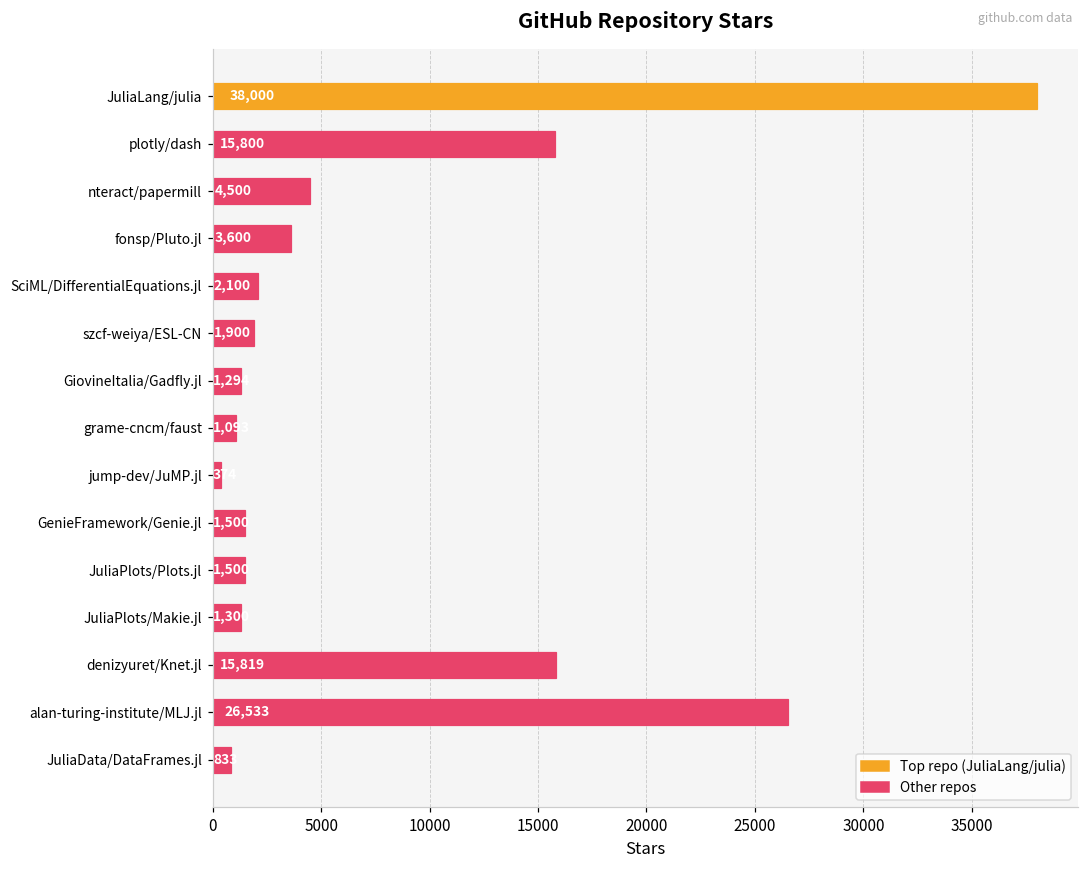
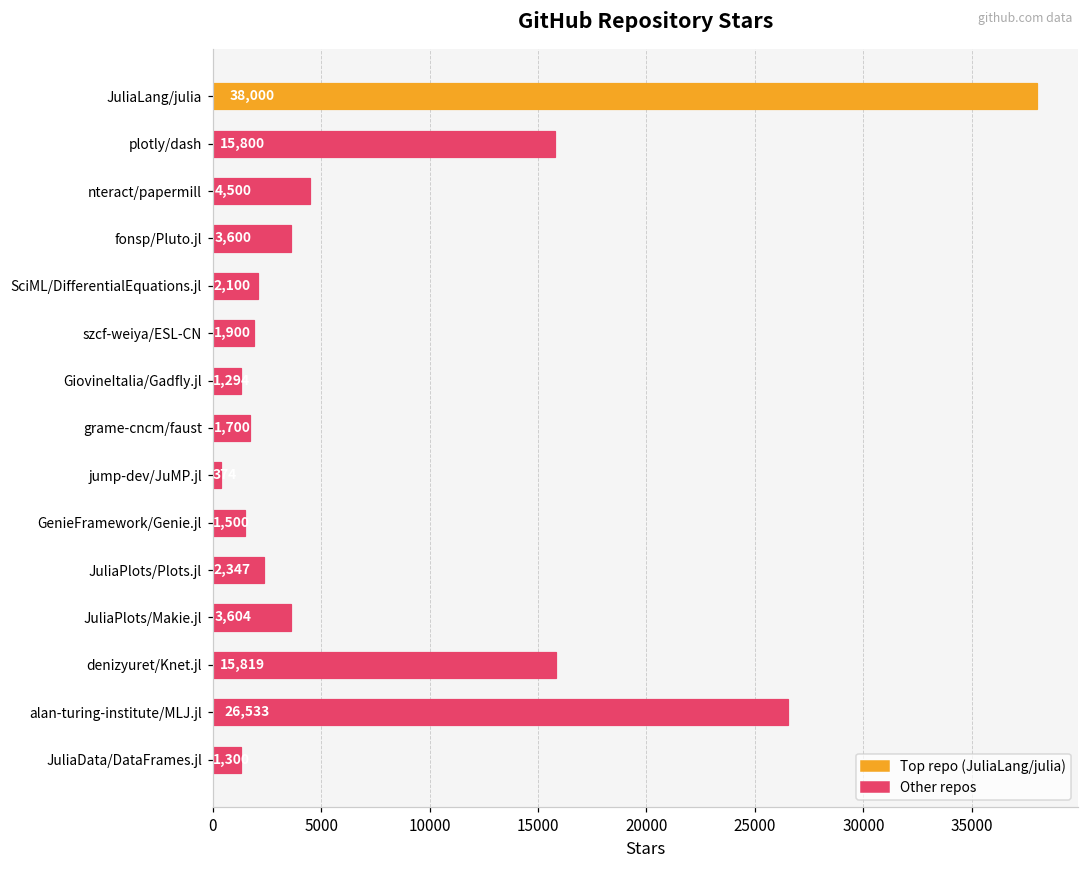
  {
    "JuliaLang/julia": "38,000",
    "plotly/dash": "15,800",
    "nteract/papermill": "4,500",
    "fonsp/Pluto.jl": "3,600",
    "SciML/DifferentialEquations.jl": "2,100",
    "szcf-weiya/ESL-CN": "1,900",
    "GiovineItalia/Gadfly.jl": "1,294",
-   "grame-cncm/faust": "1,093",
+   "grame-cncm/faust": "1,700",
    "GenieFramework/Genie.jl": "1,500",
-   "JuliaPlots/Plots.jl": "1,500",
-   "JuliaPlots/Makie.jl": "1,300",
+   "JuliaPlots/Plots.jl": "2,347",
+   "JuliaPlots/Makie.jl": "3,604",
    "denizyuret/Knet.jl": "15,819",
    "alan-turing-institute/MLJ.jl": "26,533",
-   "JuliaData/DataFrames.jl": "833"
+   "JuliaData/DataFrames.jl": "1,300"
  }
